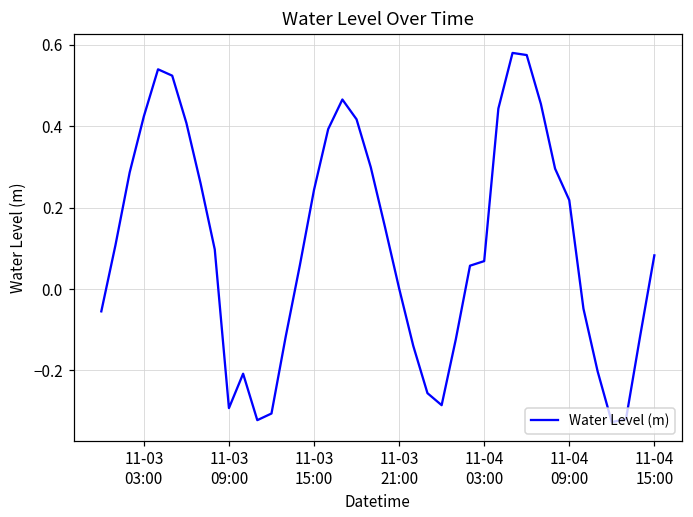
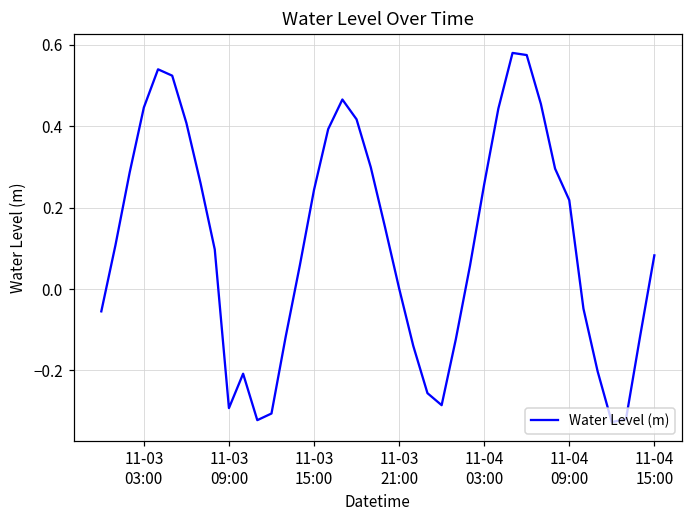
  {
-   "11-03 03:00": 0.42,
+   "11-03 03:00": 0.45,
    "11-03 09:00": -0.29,
    "11-03 15:00": 0.24,
    "11-03 21:00": 0.00,
-   "11-04 03:00": 0.07,
+   "11-04 03:00": 0.26,
    "11-04 09:00": 0.22,
    "11-04 15:00": 0.08
  }
